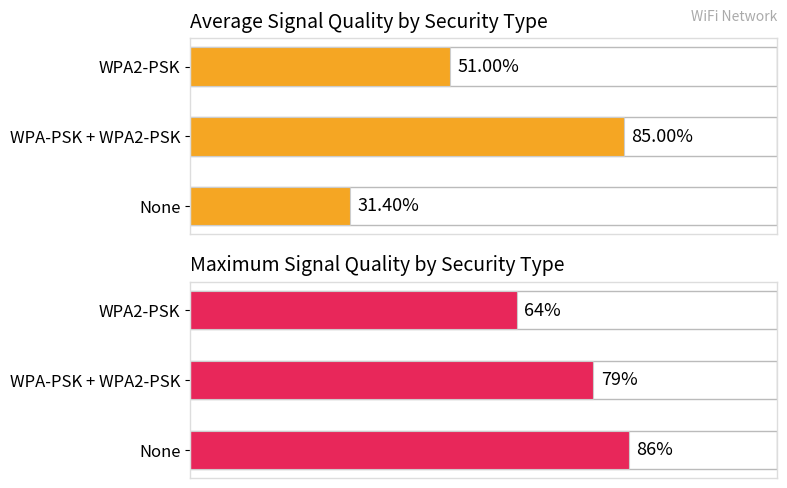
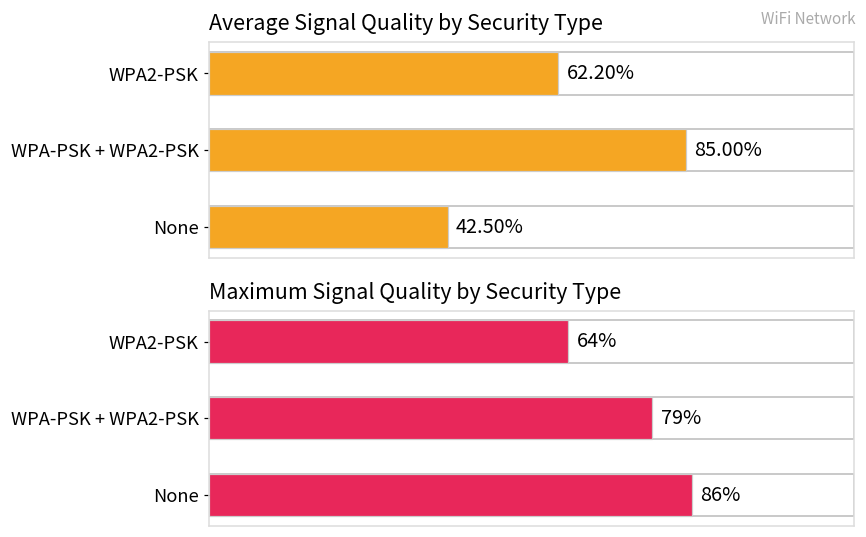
  {
    "Average Signal Quality by Security Type": {
-     "WPA2-PSK": "51.00%",
+     "WPA2-PSK": "62.20%",
      "WPA-PSK + WPA2-PSK": "85.00%",
-     "None": "31.40%"
+     "None": "42.50%"
    },
    "Maximum Signal Quality by Security Type": {
      "WPA2-PSK": "64%",
      "WPA-PSK + WPA2-PSK": "79%",
      "None": "86%"
    }
  }
